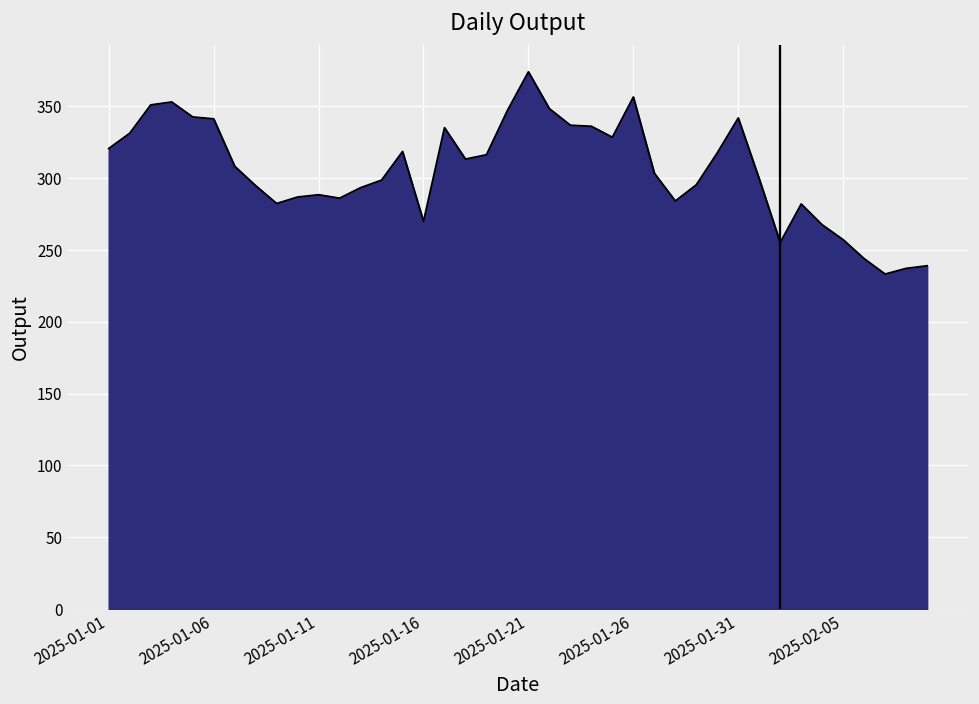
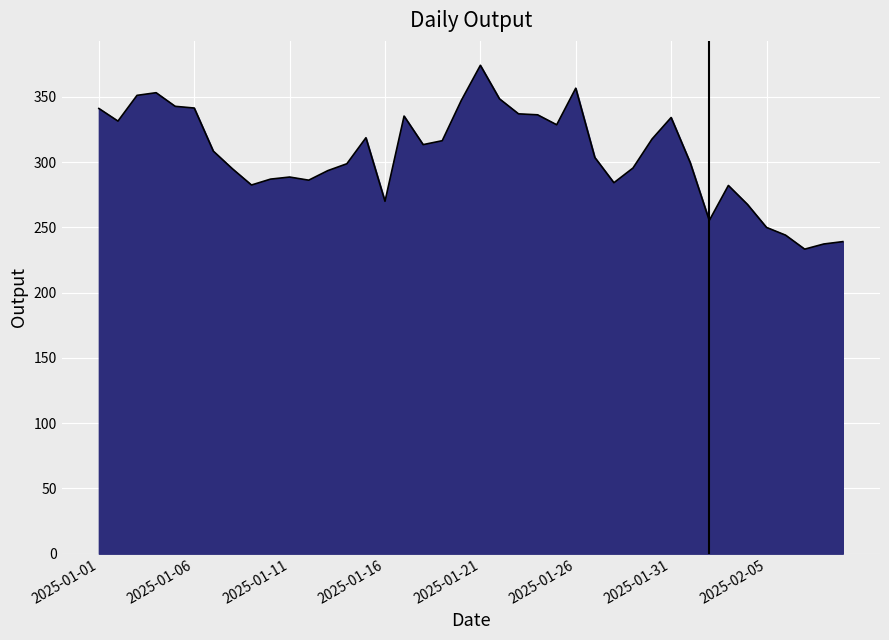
  {
-   "2025-01-01": 321,
+   "2025-01-01": 341,
    "2025-01-06": 341,
    "2025-01-11": 288,
    "2025-01-16": 270,
    "2025-01-21": 374,
    "2025-01-26": 357,
-   "2025-01-31": 342,
-   "2025-02-05": 257
+   "2025-01-31": 334,
+   "2025-02-05": 250
  }
